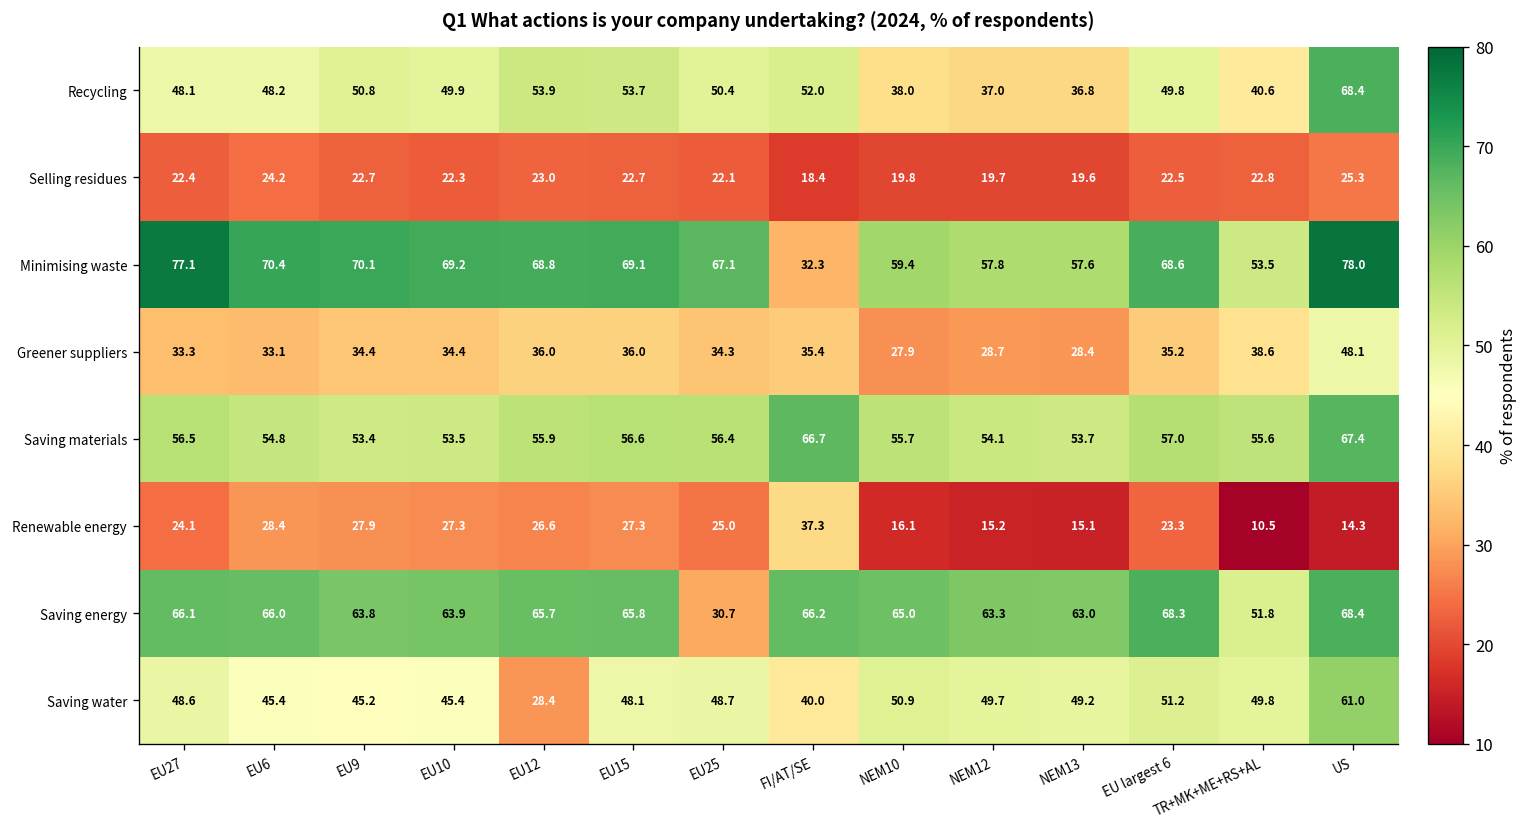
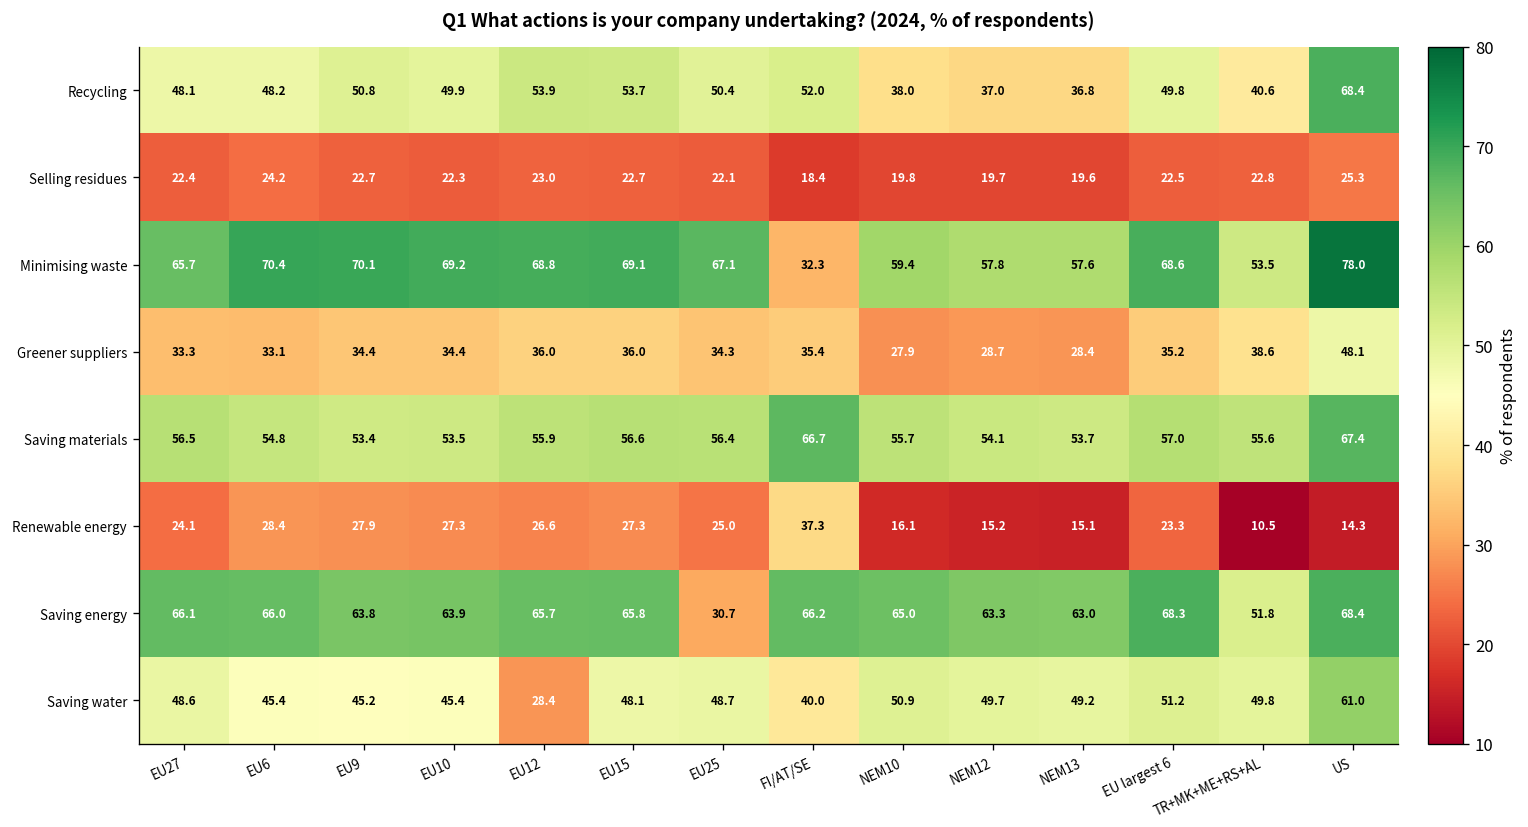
  {
    "Recycling": {
      "EU27": 48.1,
      "EU6": 48.2,
      "EU9": 50.8,
      "EU10": 49.9,
      "EU12": 53.9,
      "EU15": 53.7,
      "EU25": 50.4,
      "FI/AT/SE": 52.0,
      "NEM10": 38.0,
      "NEM12": 37.0,
      "NEM13": 36.8,
      "EU largest 6": 49.8,
      "TR+MK+ME+RS+AL": 40.6,
      "US": 68.4
    },
    "Selling residues": {
      "EU27": 22.4,
      "EU6": 24.2,
      "EU9": 22.7,
      "EU10": 22.3,
      "EU12": 23.0,
      "EU15": 22.7,
      "EU25": 22.1,
      "FI/AT/SE": 18.4,
      "NEM10": 19.8,
      "NEM12": 19.7,
      "NEM13": 19.6,
      "EU largest 6": 22.5,
      "TR+MK+ME+RS+AL": 22.8,
      "US": 25.3
    },
    "Minimising waste": {
-     "EU27": 77.1,
+     "EU27": 65.7,
      "EU6": 70.4,
      "EU9": 70.1,
      "EU10": 69.2,
      "EU12": 68.8,
      "EU15": 69.1,
      "EU25": 67.1,
      "FI/AT/SE": 32.3,
      "NEM10": 59.4,
      "NEM12": 57.8,
      "NEM13": 57.6,
      "EU largest 6": 68.6,
      "TR+MK+ME+RS+AL": 53.5,
      "US": 78.0
    },
    "Greener suppliers": {
      "EU27": 33.3,
      "EU6": 33.1,
      "EU9": 34.4,
      "EU10": 34.4,
      "EU12": 36.0,
      "EU15": 36.0,
      "EU25": 34.3,
      "FI/AT/SE": 35.4,
      "NEM10": 27.9,
      "NEM12": 28.7,
      "NEM13": 28.4,
      "EU largest 6": 35.2,
      "TR+MK+ME+RS+AL": 38.6,
      "US": 48.1
    },
    "Saving materials": {
      "EU27": 56.5,
      "EU6": 54.8,
      "EU9": 53.4,
      "EU10": 53.5,
      "EU12": 55.9,
      "EU15": 56.6,
      "EU25": 56.4,
      "FI/AT/SE": 66.7,
      "NEM10": 55.7,
      "NEM12": 54.1,
      "NEM13": 53.7,
      "EU largest 6": 57.0,
      "TR+MK+ME+RS+AL": 55.6,
      "US": 67.4
    },
    "Renewable energy": {
      "EU27": 24.1,
      "EU6": 28.4,
      "EU9": 27.9,
      "EU10": 27.3,
      "EU12": 26.6,
      "EU15": 27.3,
      "EU25": 25.0,
      "FI/AT/SE": 37.3,
      "NEM10": 16.1,
      "NEM12": 15.2,
      "NEM13": 15.1,
      "EU largest 6": 23.3,
      "TR+MK+ME+RS+AL": 10.5,
      "US": 14.3
    },
    "Saving energy": {
      "EU27": 66.1,
      "EU6": 66.0,
      "EU9": 63.8,
      "EU10": 63.9,
      "EU12": 65.7,
      "EU15": 65.8,
      "EU25": 30.7,
      "FI/AT/SE": 66.2,
      "NEM10": 65.0,
      "NEM12": 63.3,
      "NEM13": 63.0,
      "EU largest 6": 68.3,
      "TR+MK+ME+RS+AL": 51.8,
      "US": 68.4
    },
    "Saving water": {
      "EU27": 48.6,
      "EU6": 45.4,
      "EU9": 45.2,
      "EU10": 45.4,
      "EU12": 28.4,
      "EU15": 48.1,
      "EU25": 48.7,
      "FI/AT/SE": 40.0,
      "NEM10": 50.9,
      "NEM12": 49.7,
      "NEM13": 49.2,
      "EU largest 6": 51.2,
      "TR+MK+ME+RS+AL": 49.8,
      "US": 61.0
    }
  }
